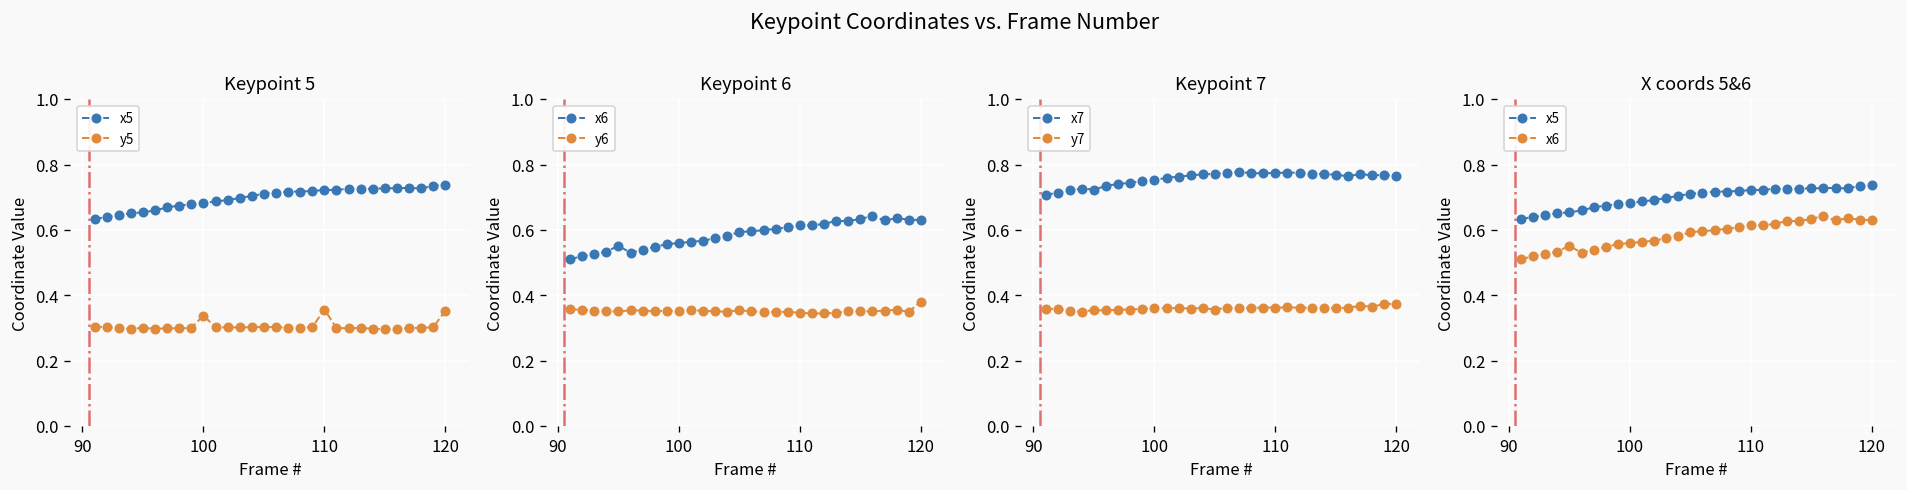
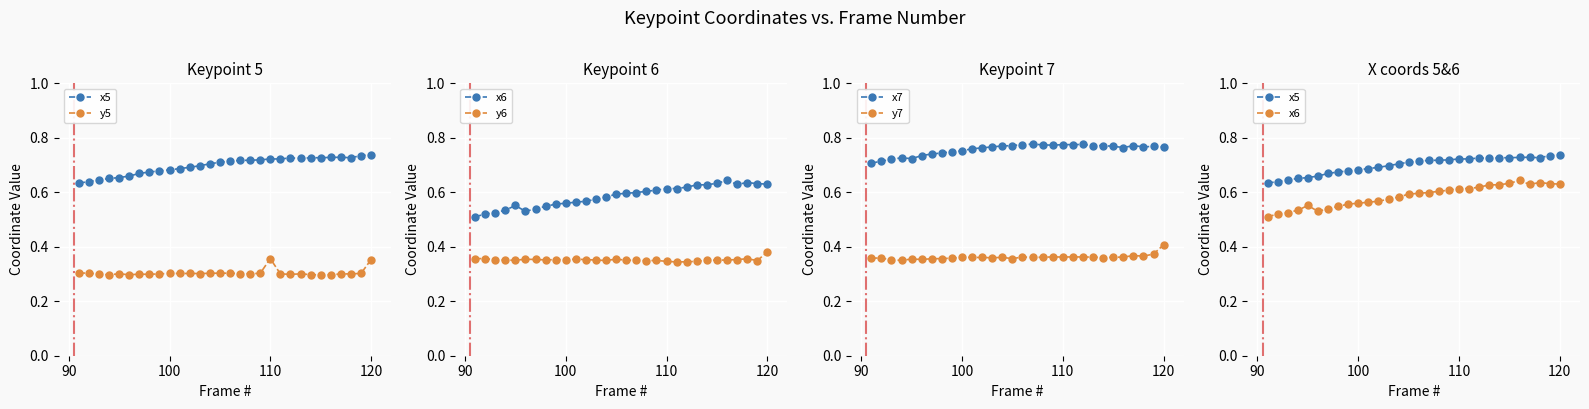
  {
    "Keypoint 5": {
      "x5": {
        "100": 0.68,
        "110": 0.72,
        "120": 0.74
      },
      "y5": {
-       "100": 0.34,
+       "100": 0.30,
        "110": 0.36,
        "120": 0.35
      }
    },
    "Keypoint 6": {
      "y6": {
        "100": 0.35,
        "110": 0.35,
        "120": 0.38
      }
    },
    "Keypoint 7": {
      "x7": {
        "100": 0.75,
        "110": 0.77,
        "120": 0.77
      },
      "y7": {
        "100": 0.36,
        "110": 0.36,
-       "120": 0.37
+       "120": 0.41
      }
    },
    "X coords 5&6": {
      "x5": {
        "100": 0.68,
        "110": 0.72,
        "120": 0.74
      },
      "x6": {
        "100": 0.56,
        "110": 0.61,
        "120": 0.63
      }
    }
  }
